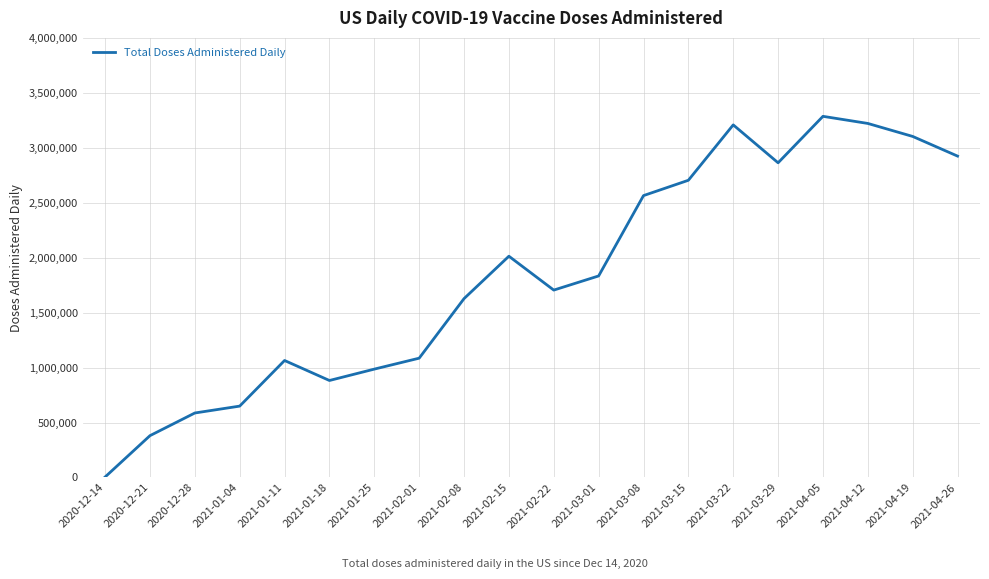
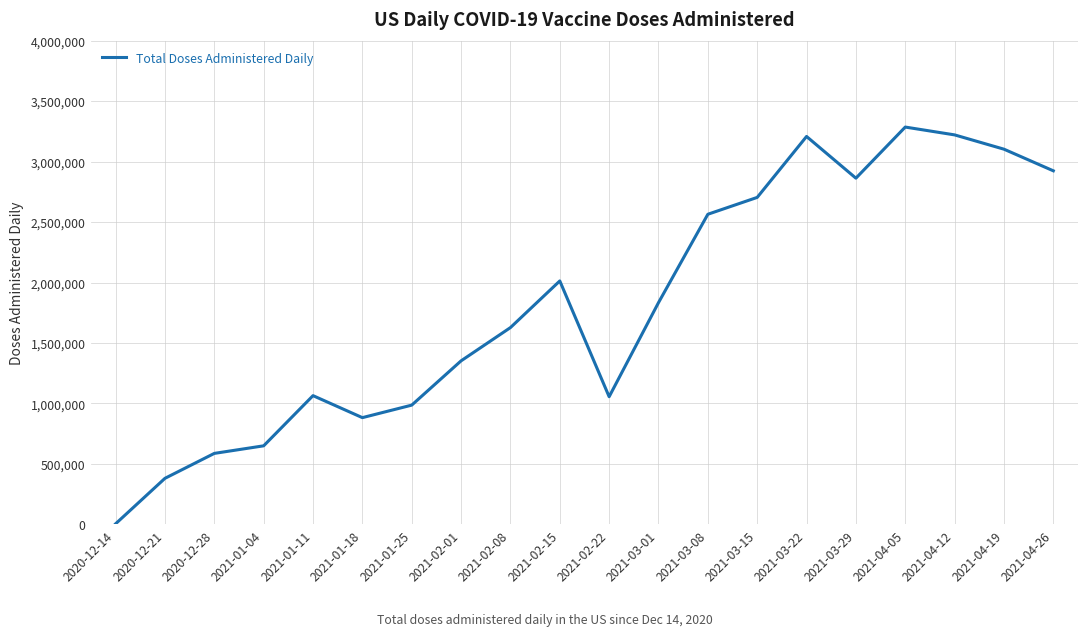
  {
    "2020-12-14": "0",
    "2020-12-21": "380,000",
    "2020-12-28": "590,000",
    "2021-01-04": "650,000",
    "2021-01-11": "1,060,000",
    "2021-01-18": "880,000",
    "2021-01-25": "990,000",
-   "2021-02-01": "1,090,000",
+   "2021-02-01": "1,350,000",
    "2021-02-08": "1,630,000",
    "2021-02-15": "2,010,000",
-   "2021-02-22": "1,700,000",
+   "2021-02-22": "1,060,000",
    "2021-03-01": "1,830,000",
    "2021-03-08": "2,560,000",
    "2021-03-15": "2,700,000",
    "2021-03-22": "3,210,000",
    "2021-03-29": "2,860,000",
    "2021-04-05": "3,290,000",
    "2021-04-12": "3,220,000",
    "2021-04-19": "3,100,000",
    "2021-04-26": "2,920,000"
  }
